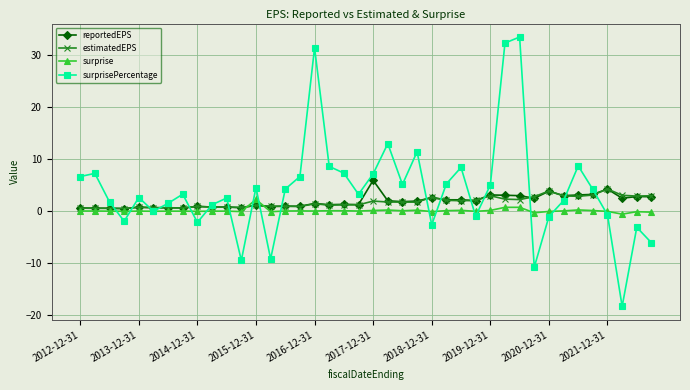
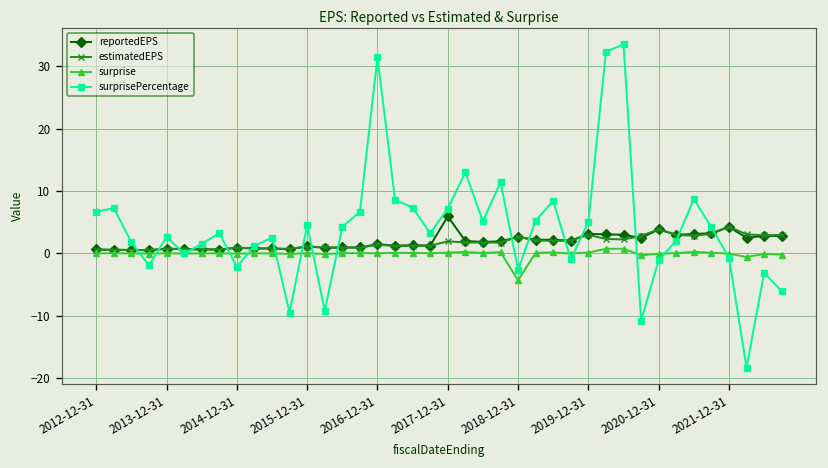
  {
    "reportedEPS": {
      "2017-12-31": 6
    },
    "estimatedEPS": {
      "2017-12-31": 2
    },
    "surprise": {
      "2012-12-31": 0,
      "2013-12-31": 0,
      "2014-12-31": 0,
-     "2015-12-31": 2,
+     "2015-12-31": 0,
      "2016-12-31": 0,
      "2017-12-31": 0,
-     "2018-12-31": 0,
+     "2018-12-31": -4,
      "2019-12-31": 0,
      "2020-12-31": 0,
      "2021-12-31": 0
    },
    "surprisePercentage": {
      "2012-12-31": 7,
      "2013-12-31": 3,
      "2014-12-31": -2,
      "2015-12-31": 5,
      "2016-12-31": 31,
      "2017-12-31": 7,
      "2018-12-31": -3,
      "2019-12-31": 5,
      "2020-12-31": -1,
      "2021-12-31": -1
    }
  }
